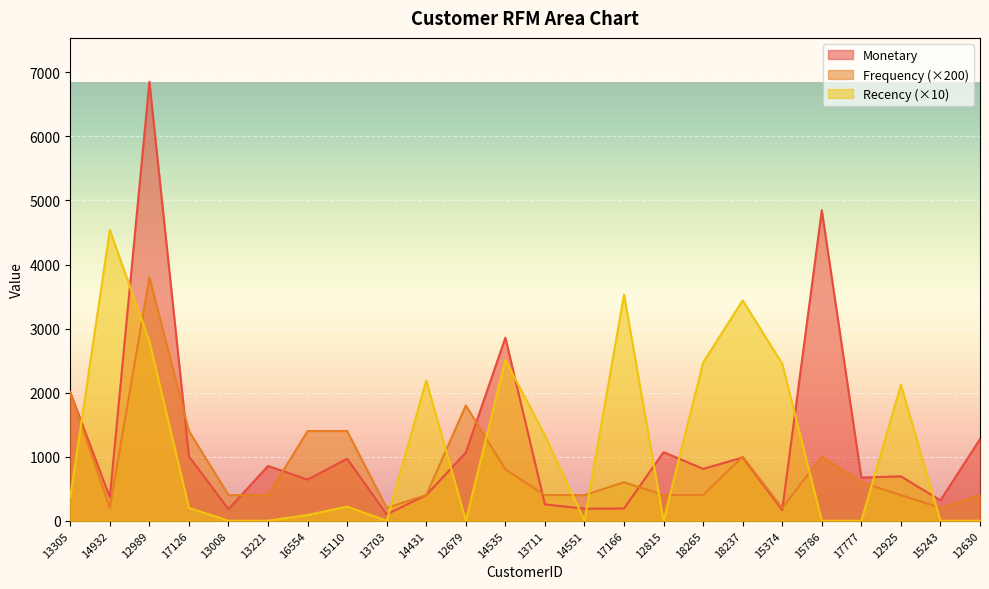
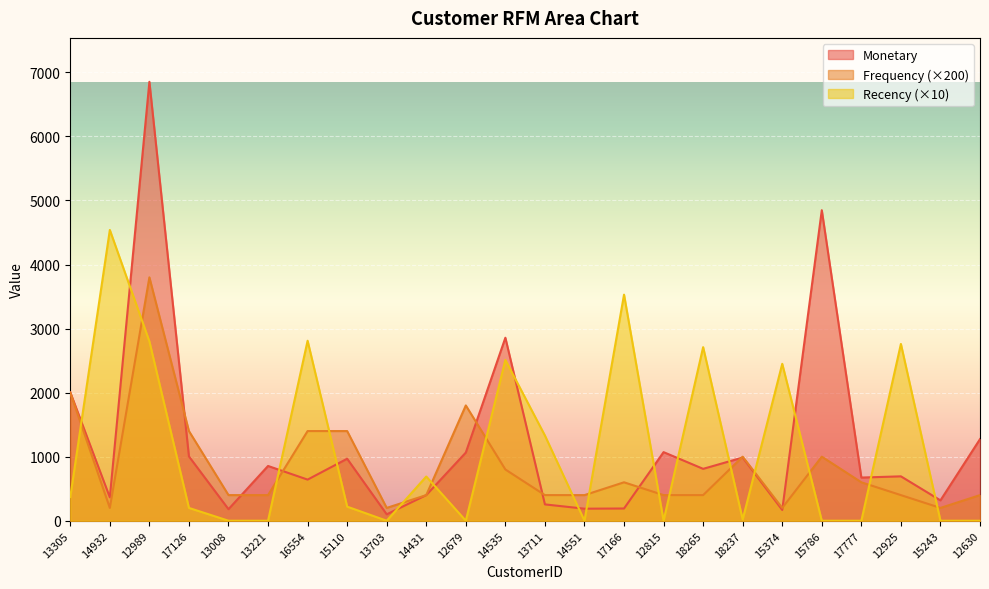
  {
    "Recency (×10)": {
      "13305": 400,
      "14932": 4500,
      "12989": 2800,
      "17126": 200,
      "13008": 0,
      "13221": 0,
-     "16554": 100,
+     "16554": 2800,
      "15110": 200,
      "13703": 0,
-     "14431": 2200,
+     "14431": 700,
      "12679": 0,
      "14535": 2500,
      "13711": 1300,
      "14551": 0,
      "17166": 3500,
      "12815": 0,
-     "18265": 2500,
-     "18237": 3400,
+     "18265": 2700,
+     "18237": 0,
      "15374": 2500,
      "15786": 0,
      "17777": 0,
-     "12925": 2100,
+     "12925": 2800,
      "15243": 0,
      "12630": 0
    }
  }
